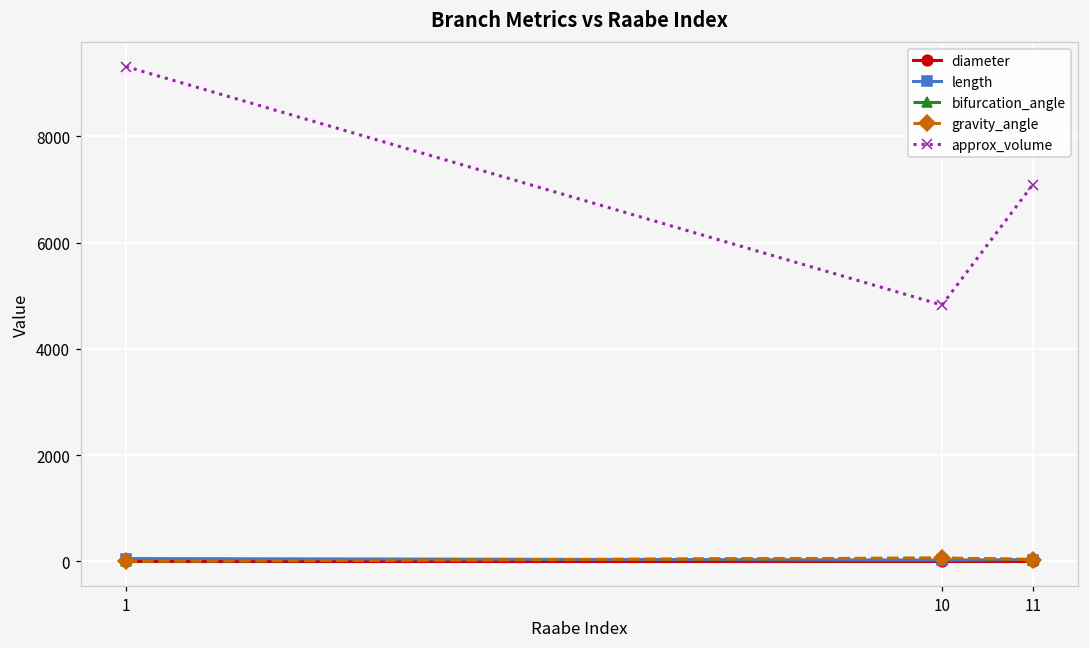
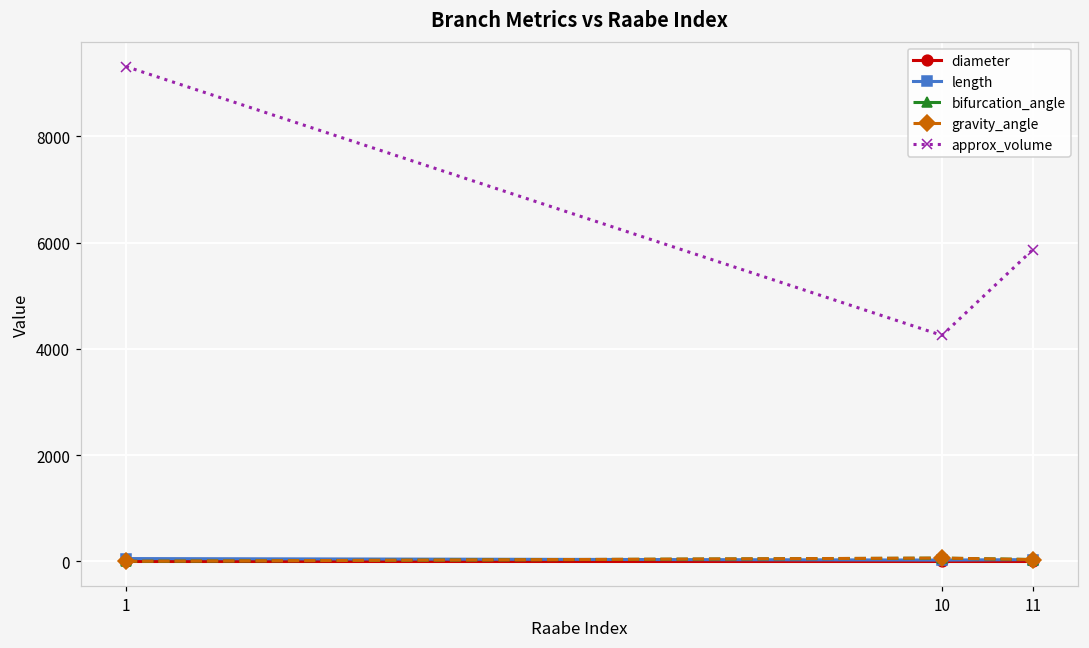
  {
    "approx_volume": {
      "1": 9300,
-     "10": 4800,
-     "11": 7100
+     "10": 4300,
+     "11": 5900
    }
  }
